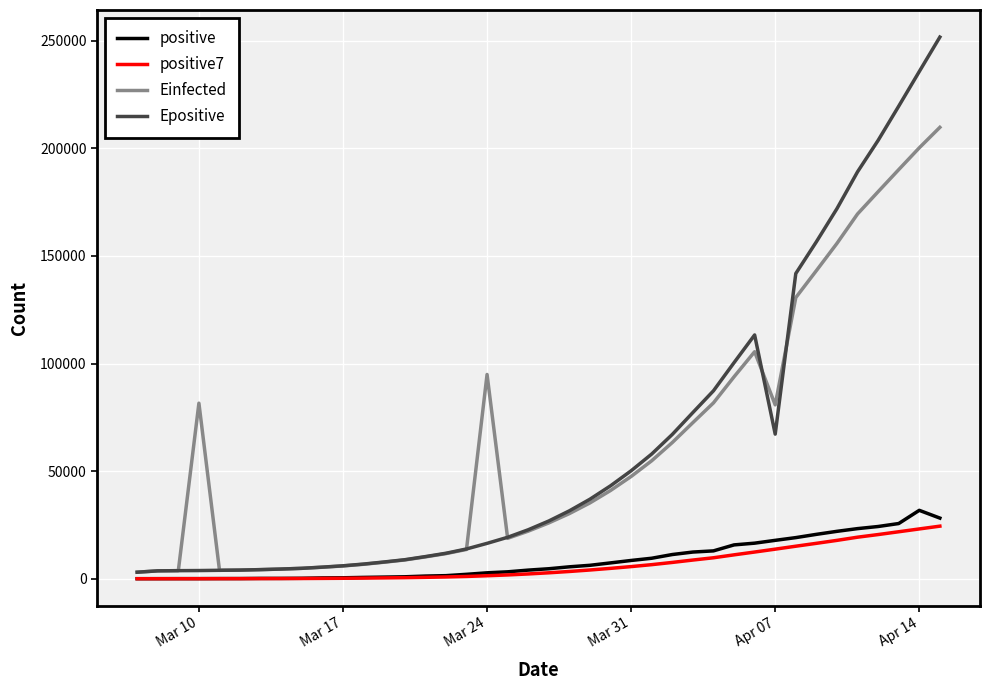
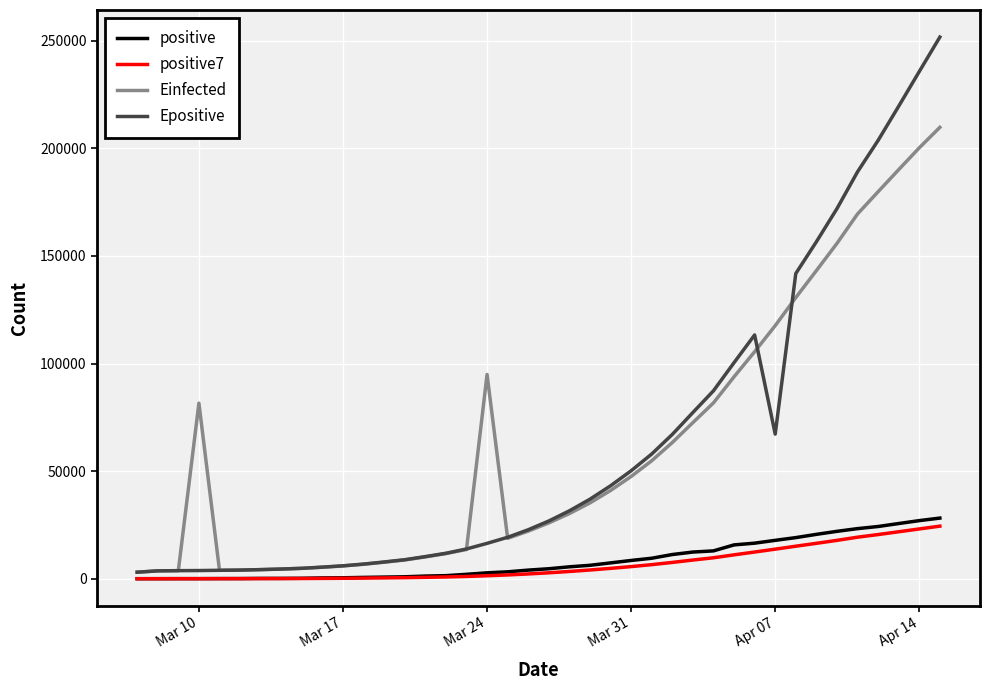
  {
    "positive": {
      "Mar 24": 3000,
      "Mar 31": 9000,
      "Apr 07": 18000,
-     "Apr 14": 32000
+     "Apr 14": 27000
    },
    "positive7": {
      "Mar 24": 1000,
      "Mar 31": 6000,
      "Apr 07": 14000,
      "Apr 14": 23000
    },
    "Einfected": {
      "Mar 10": 82000,
      "Mar 24": 95000,
      "Mar 31": 48000,
-     "Apr 07": 81000,
+     "Apr 07": 118000,
      "Apr 14": 200000
    },
    "Epositive": {
      "Mar 10": 4000,
      "Mar 24": 16000,
      "Mar 31": 50000,
      "Apr 07": 67000,
      "Apr 14": 236000
    }
  }
